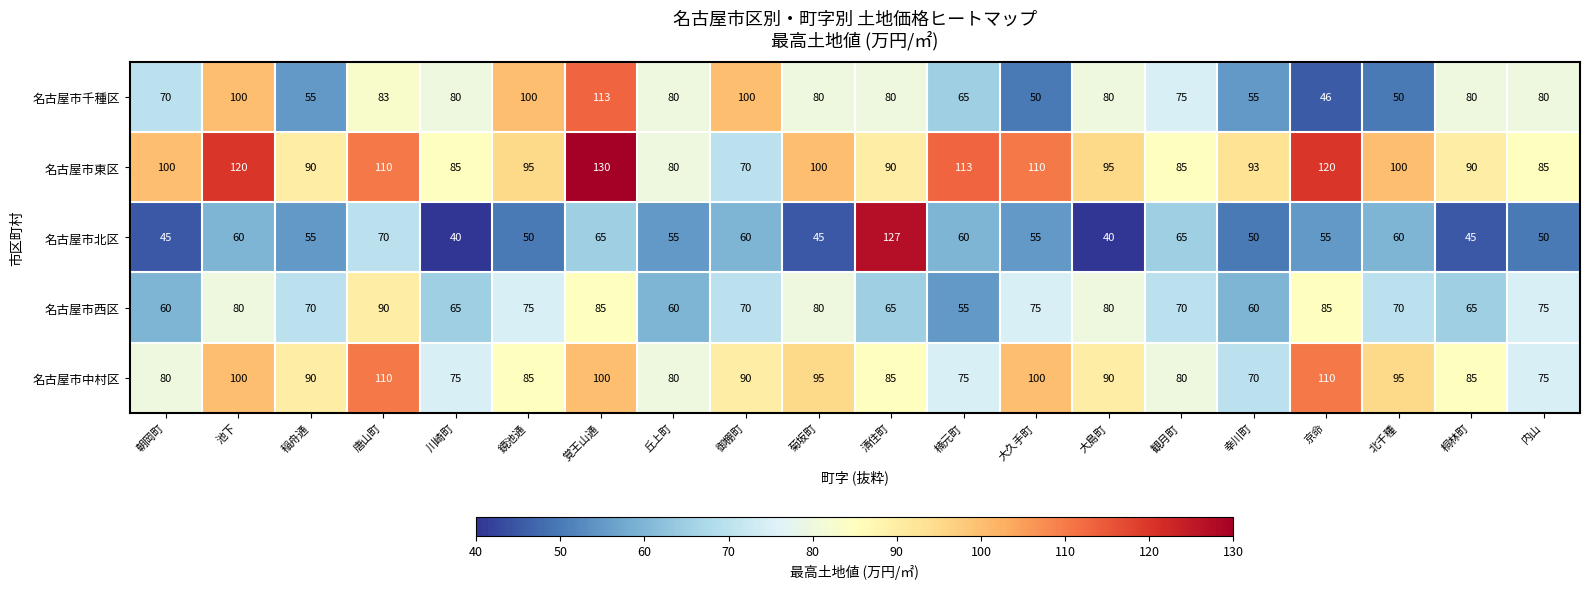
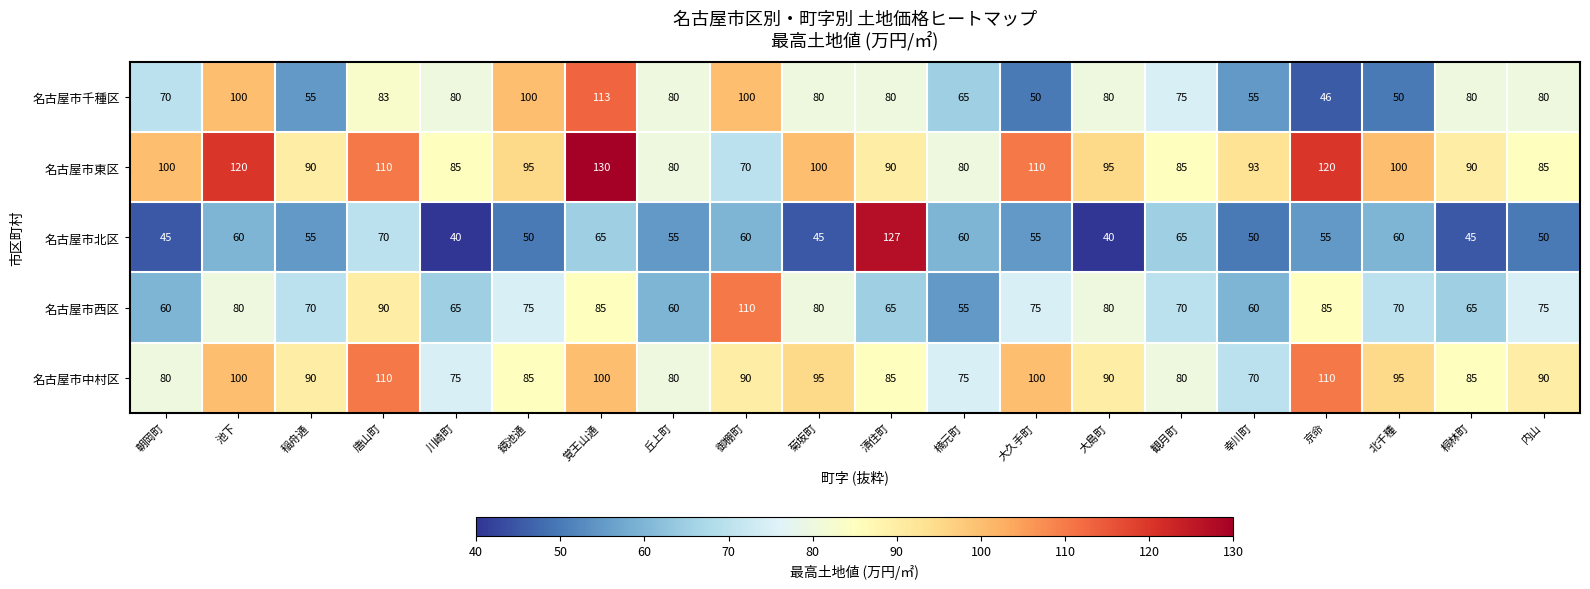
  {
    "名古屋市千種区": {
      "朝岡町": 70,
      "池下": 100,
      "稲舟通": 55,
      "唐山町": 83,
      "川崎町": 80,
      "鏡池通": 100,
      "覚王山通": 113,
      "丘上町": 80,
      "御棚町": 100,
      "菊坂町": 80,
      "清住町": 80,
      "楠元町": 65,
      "大久手町": 50,
      "大島町": 80,
      "観月町": 75,
      "幸川町": 55,
      "京命": 46,
      "北千種": 50,
      "桐林町": 80,
      "内山": 80
    },
    "名古屋市東区": {
      "朝岡町": 100,
      "池下": 120,
      "稲舟通": 90,
      "唐山町": 110,
      "川崎町": 85,
      "鏡池通": 95,
      "覚王山通": 130,
      "丘上町": 80,
      "御棚町": 70,
      "菊坂町": 100,
      "清住町": 90,
-     "楠元町": 113,
+     "楠元町": 80,
      "大久手町": 110,
      "大島町": 95,
      "観月町": 85,
      "幸川町": 93,
      "京命": 120,
      "北千種": 100,
      "桐林町": 90,
      "内山": 85
    },
    "名古屋市北区": {
      "朝岡町": 45,
      "池下": 60,
      "稲舟通": 55,
      "唐山町": 70,
      "川崎町": 40,
      "鏡池通": 50,
      "覚王山通": 65,
      "丘上町": 55,
      "御棚町": 60,
      "菊坂町": 45,
      "清住町": 127,
      "楠元町": 60,
      "大久手町": 55,
      "大島町": 40,
      "観月町": 65,
      "幸川町": 50,
      "京命": 55,
      "北千種": 60,
      "桐林町": 45,
      "内山": 50
    },
    "名古屋市西区": {
      "朝岡町": 60,
      "池下": 80,
      "稲舟通": 70,
      "唐山町": 90,
      "川崎町": 65,
      "鏡池通": 75,
      "覚王山通": 85,
      "丘上町": 60,
-     "御棚町": 70,
+     "御棚町": 110,
      "菊坂町": 80,
      "清住町": 65,
      "楠元町": 55,
      "大久手町": 75,
      "大島町": 80,
      "観月町": 70,
      "幸川町": 60,
      "京命": 85,
      "北千種": 70,
      "桐林町": 65,
      "内山": 75
    },
    "名古屋市中村区": {
      "朝岡町": 80,
      "池下": 100,
      "稲舟通": 90,
      "唐山町": 110,
      "川崎町": 75,
      "鏡池通": 85,
      "覚王山通": 100,
      "丘上町": 80,
      "御棚町": 90,
      "菊坂町": 95,
      "清住町": 85,
      "楠元町": 75,
      "大久手町": 100,
      "大島町": 90,
      "観月町": 80,
      "幸川町": 70,
      "京命": 110,
      "北千種": 95,
      "桐林町": 85,
-     "内山": 75
+     "内山": 90
    }
  }
